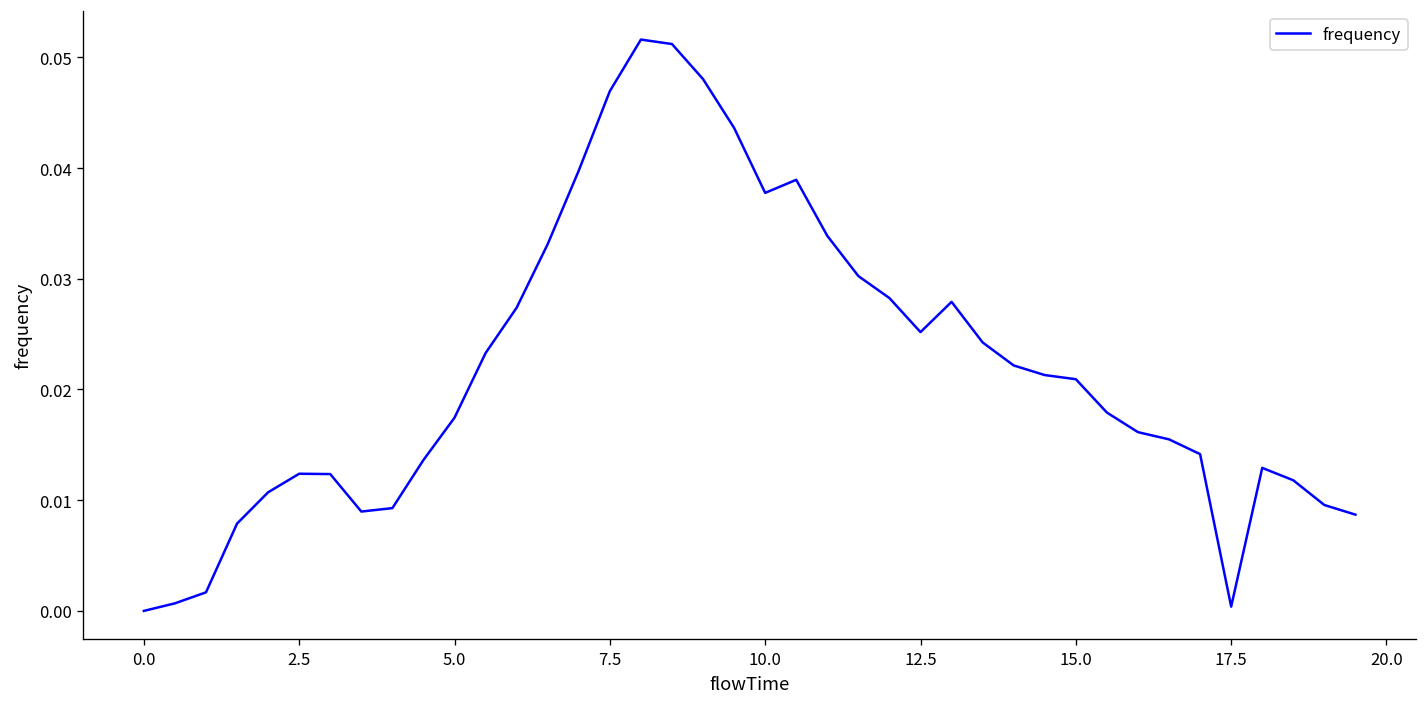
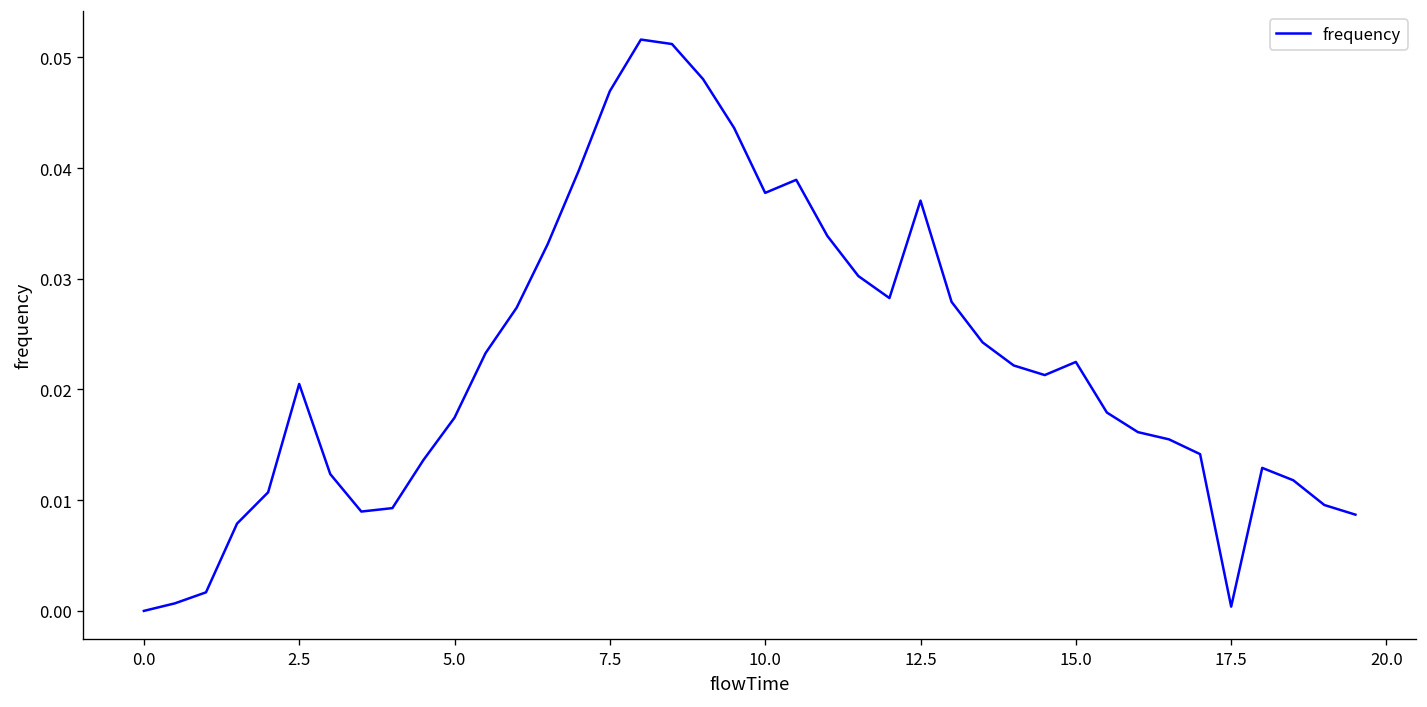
  {
    "0.0": 0.000,
-   "2.5": 0.012,
+   "2.5": 0.020,
    "5.0": 0.017,
    "7.5": 0.047,
    "10.0": 0.038,
-   "12.5": 0.025,
-   "15.0": 0.021,
+   "12.5": 0.037,
+   "15.0": 0.022,
    "17.5": 0.000
  }
